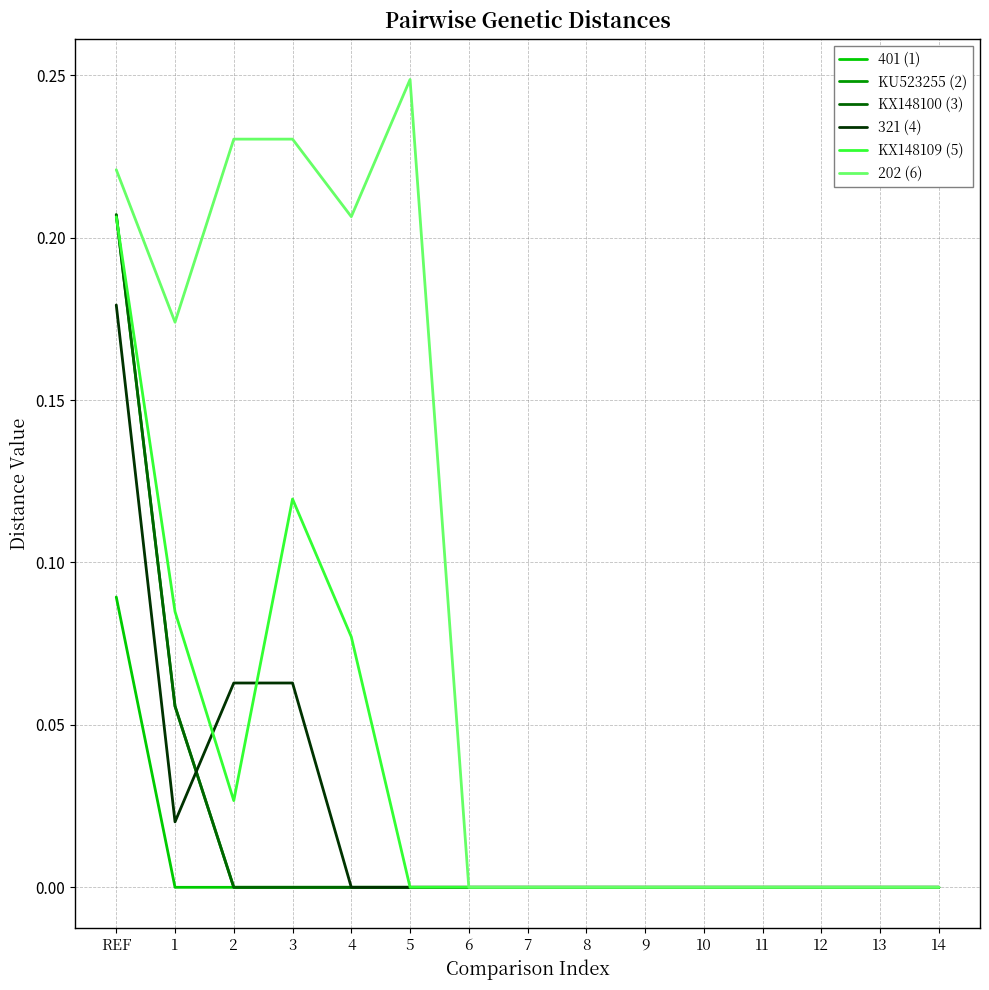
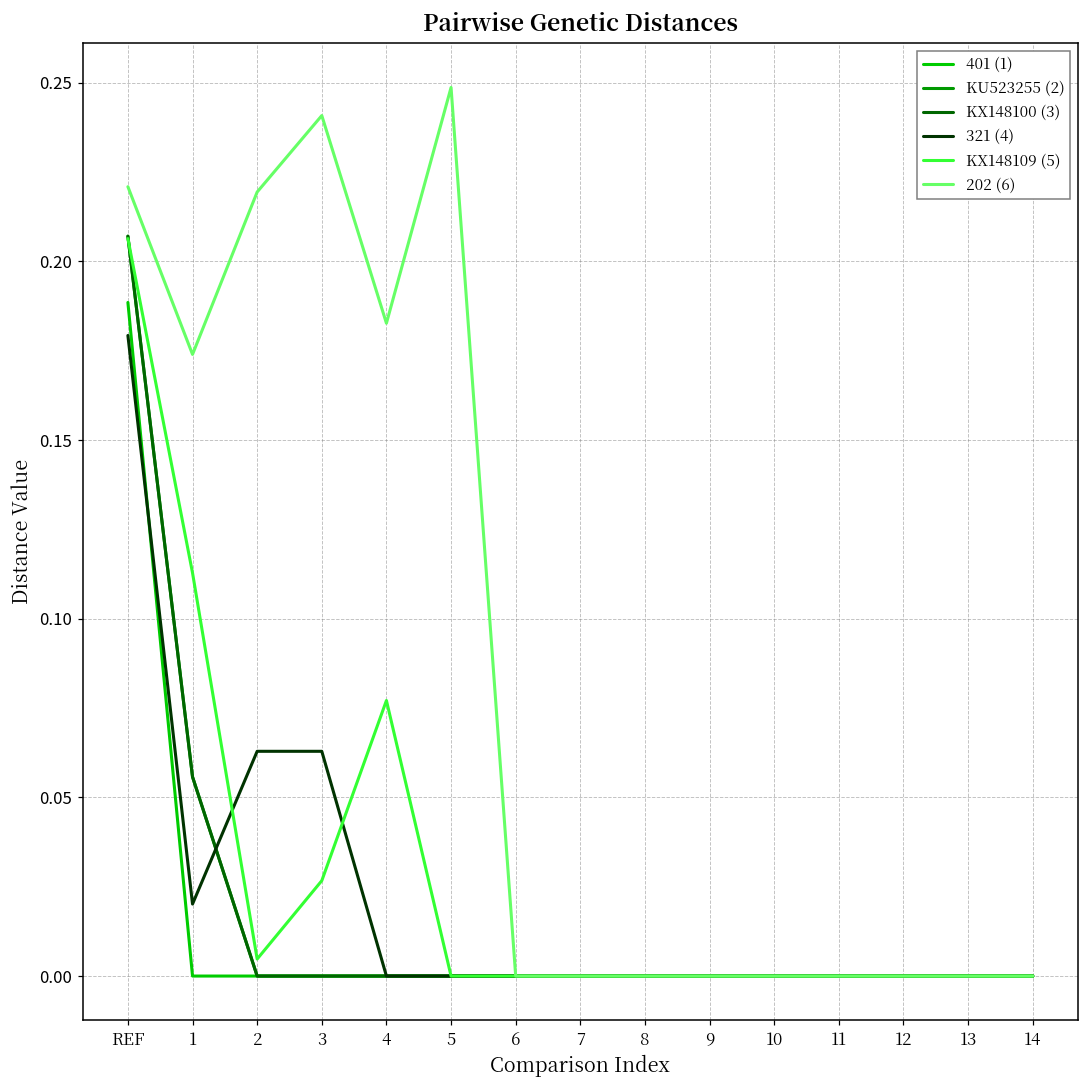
  {
    "401 (1)": {
-     "REF": 0.089,
+     "REF": 0.188,
      "1": 0.000
    },
    "KX148109 (5)": {
-     "1": 0.085,
-     "2": 0.027,
-     "3": 0.120,
+     "1": 0.113,
+     "2": 0.005,
+     "3": 0.027,
      "4": 0.077
    },
    "202 (6)": {
      "REF": 0.221,
      "1": 0.174,
-     "2": 0.230,
-     "3": 0.230,
-     "4": 0.206,
+     "2": 0.219,
+     "3": 0.241,
+     "4": 0.183,
      "5": 0.249
    }
  }
